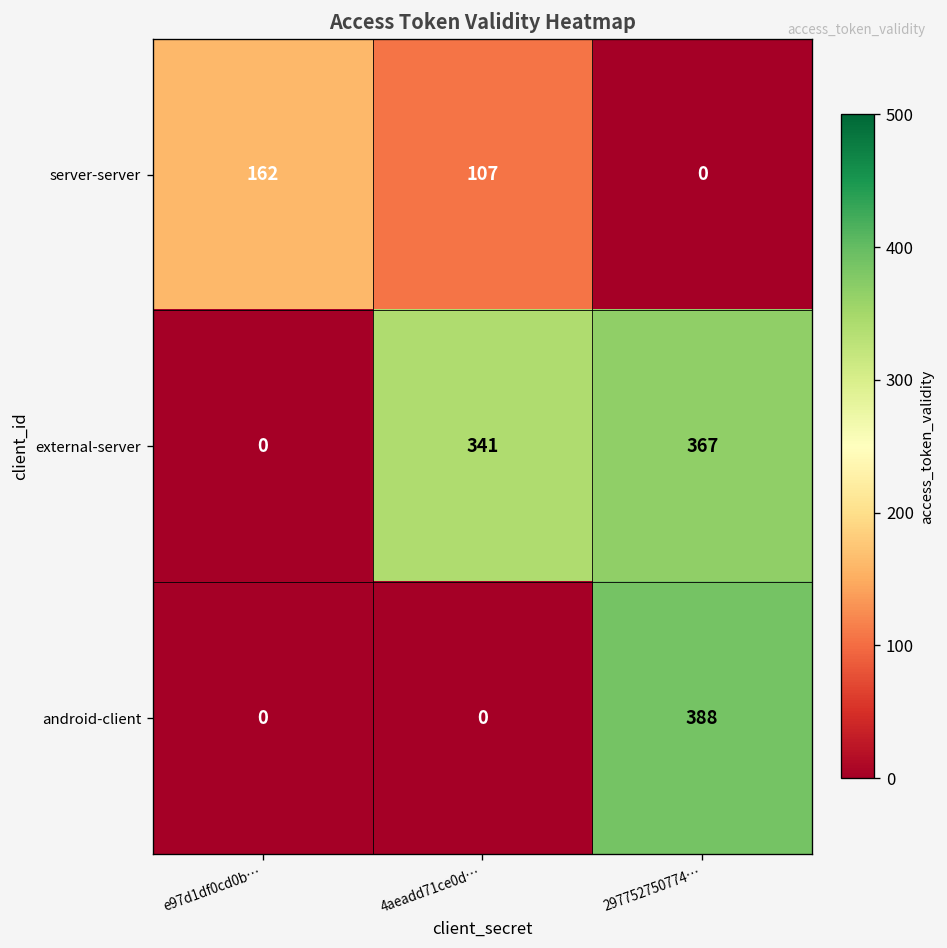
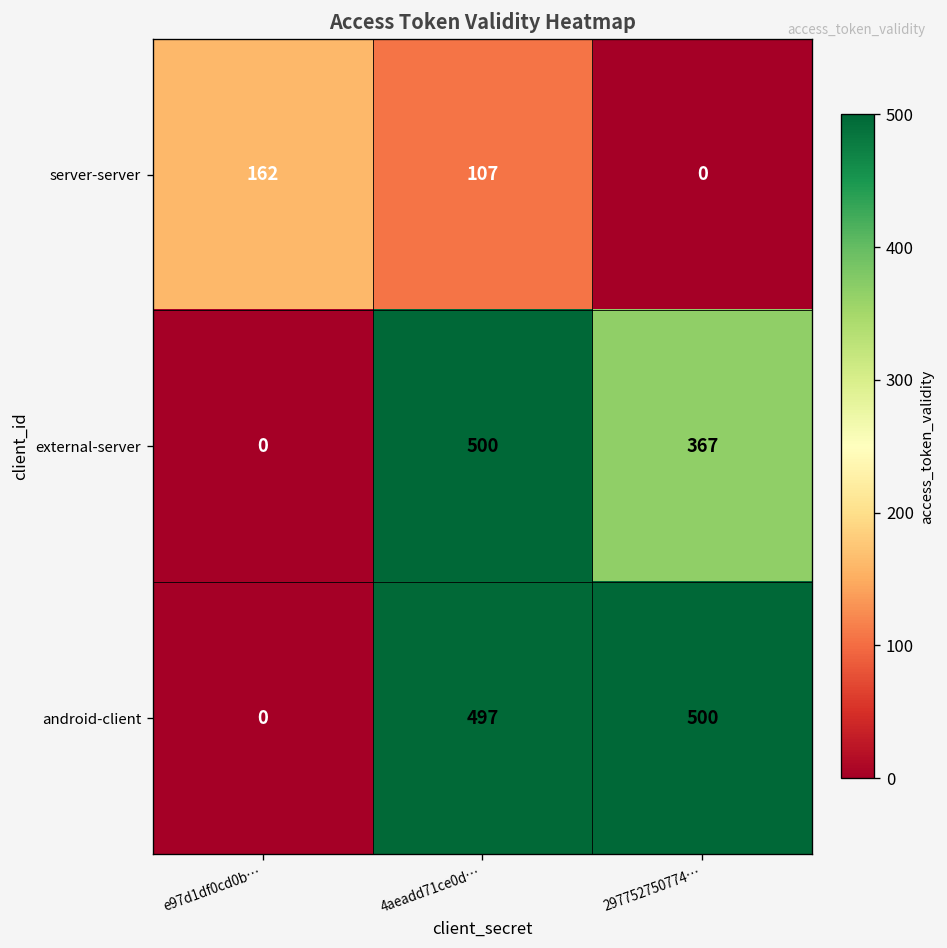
  {
    "server-server": {
      "e97d1df0cd0b…": 162,
      "4aeadd71ce0d…": 107,
      "297752750774…": 0
    },
    "external-server": {
      "e97d1df0cd0b…": 0,
-     "4aeadd71ce0d…": 341,
+     "4aeadd71ce0d…": 500,
      "297752750774…": 367
    },
    "android-client": {
      "e97d1df0cd0b…": 0,
-     "4aeadd71ce0d…": 0,
-     "297752750774…": 388
+     "4aeadd71ce0d…": 497,
+     "297752750774…": 500
    }
  }
